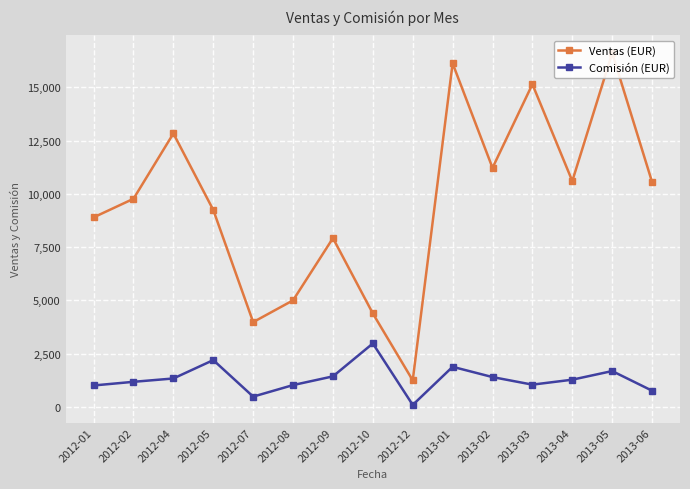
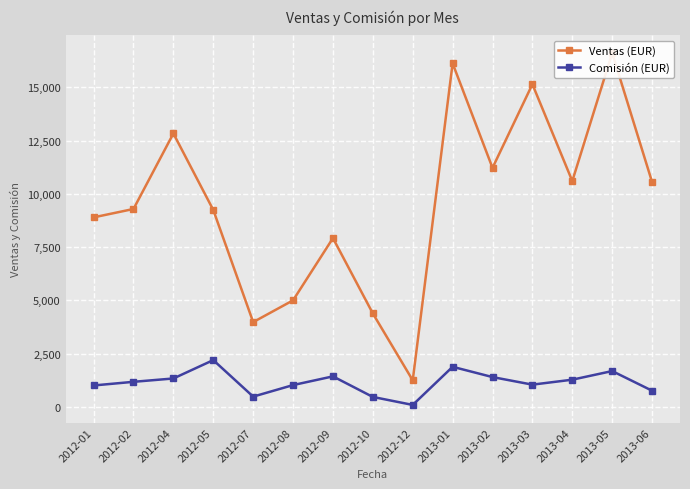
  {
    "Ventas (EUR)": {
      "2012-01": "8,900",
-     "2012-02": "9,800",
+     "2012-02": "9,300",
      "2012-04": "12,800",
      "2012-05": "9,200",
      "2012-07": "4,000",
      "2012-08": "5,000",
      "2012-09": "7,900",
      "2012-10": "4,400",
      "2012-12": "1,200",
      "2013-01": "16,100",
      "2013-02": "11,200",
      "2013-03": "15,100",
      "2013-04": "10,600",
      "2013-06": "10,600"
    },
    "Comisión (EUR)": {
      "2012-01": "1,000",
      "2012-02": "1,200",
      "2012-04": "1,300",
      "2012-05": "2,200",
      "2012-07": "500",
      "2012-08": "1,000",
      "2012-09": "1,400",
-     "2012-10": "3,000",
+     "2012-10": "500",
      "2012-12": "100",
      "2013-01": "1,900",
      "2013-02": "1,400",
      "2013-03": "1,000",
      "2013-04": "1,300",
      "2013-05": "1,700",
      "2013-06": "800"
    }
  }
